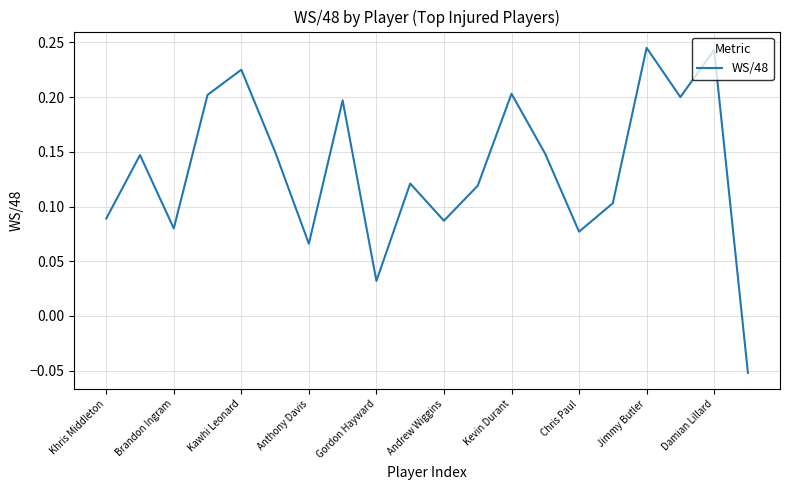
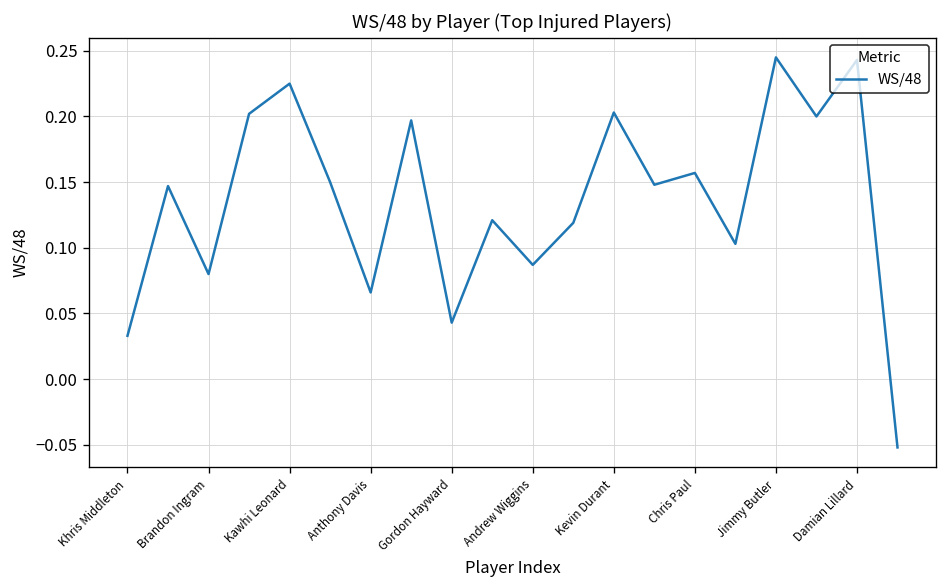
  {
-   "Khris Middleton": 0.089,
+   "Khris Middleton": 0.033,
    "Brandon Ingram": 0.080,
    "Kawhi Leonard": 0.225,
    "Anthony Davis": 0.066,
-   "Gordon Hayward": 0.032,
+   "Gordon Hayward": 0.043,
    "Andrew Wiggins": 0.087,
    "Kevin Durant": 0.203,
-   "Chris Paul": 0.077,
+   "Chris Paul": 0.157,
    "Jimmy Butler": 0.245
  }
